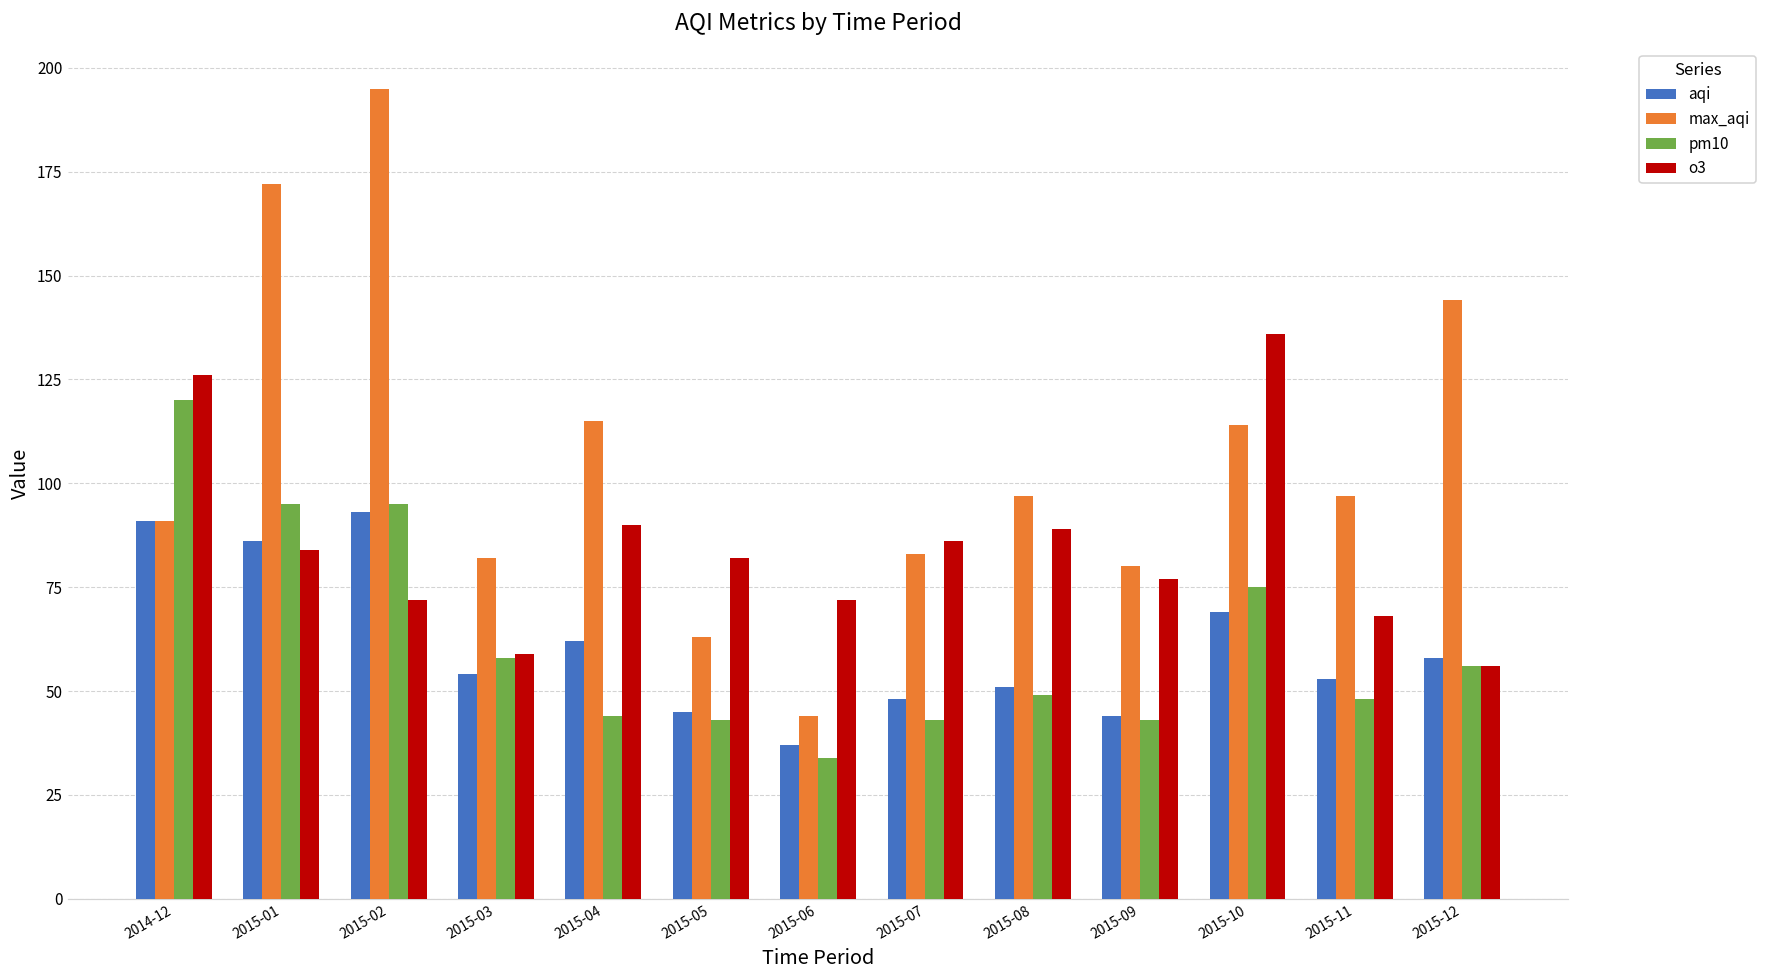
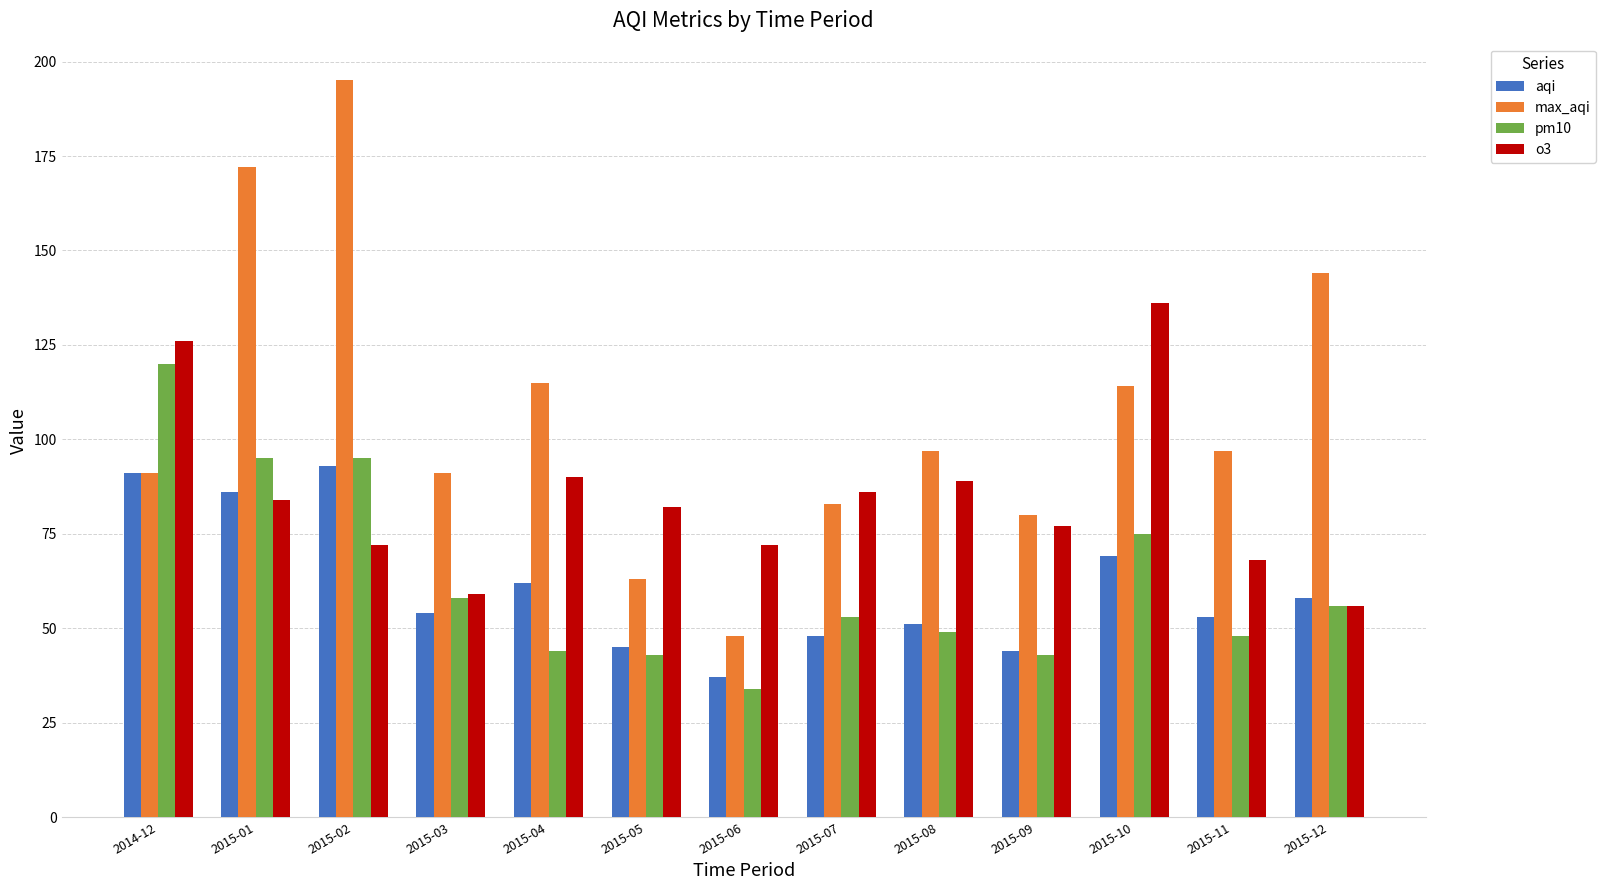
  {
    "aqi": {
      "2014-12": 91,
      "2015-01": 86,
      "2015-02": 93,
      "2015-03": 54,
      "2015-04": 62,
      "2015-05": 45,
      "2015-06": 37,
      "2015-07": 48,
      "2015-08": 51,
      "2015-09": 44,
      "2015-10": 69,
      "2015-11": 53,
      "2015-12": 58
    },
    "max_aqi": {
      "2014-12": 91,
      "2015-01": 172,
      "2015-02": 195,
-     "2015-03": 82,
+     "2015-03": 91,
      "2015-04": 115,
      "2015-05": 63,
-     "2015-06": 44,
+     "2015-06": 48,
      "2015-07": 83,
      "2015-08": 97,
      "2015-09": 80,
      "2015-10": 114,
      "2015-11": 97,
      "2015-12": 144
    },
    "pm10": {
      "2014-12": 120,
      "2015-01": 95,
      "2015-02": 95,
      "2015-03": 58,
      "2015-04": 44,
      "2015-05": 43,
      "2015-06": 34,
-     "2015-07": 43,
+     "2015-07": 53,
      "2015-08": 49,
      "2015-09": 43,
      "2015-10": 75,
      "2015-11": 48,
      "2015-12": 56
    },
    "o3": {
      "2014-12": 126,
      "2015-01": 84,
      "2015-02": 72,
      "2015-03": 59,
      "2015-04": 90,
      "2015-05": 82,
      "2015-06": 72,
      "2015-07": 86,
      "2015-08": 89,
      "2015-09": 77,
      "2015-10": 136,
      "2015-11": 68,
      "2015-12": 56
    }
  }
